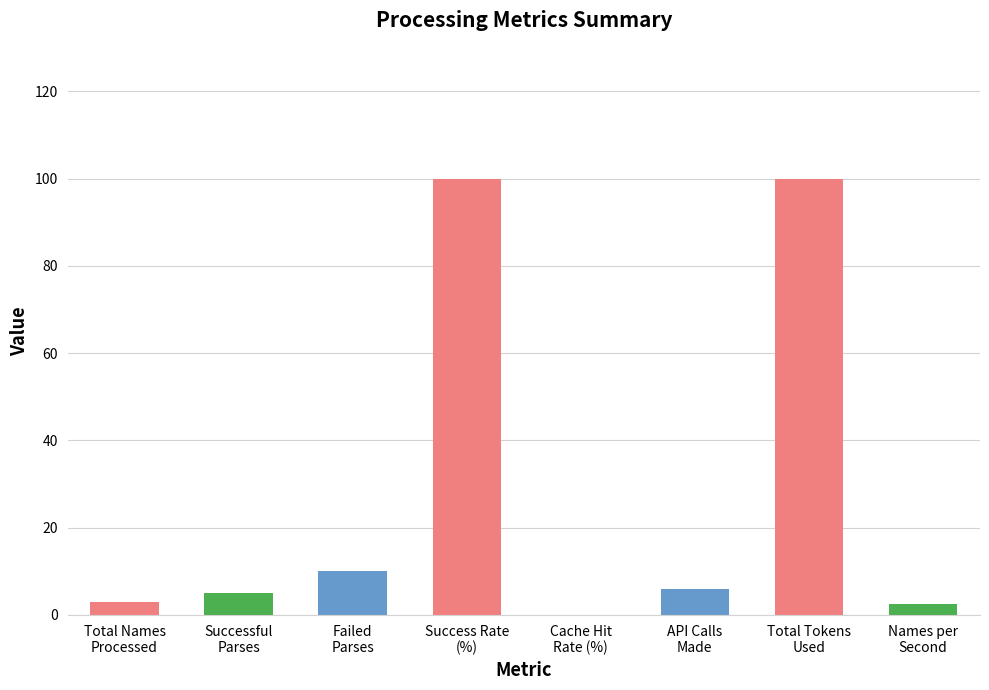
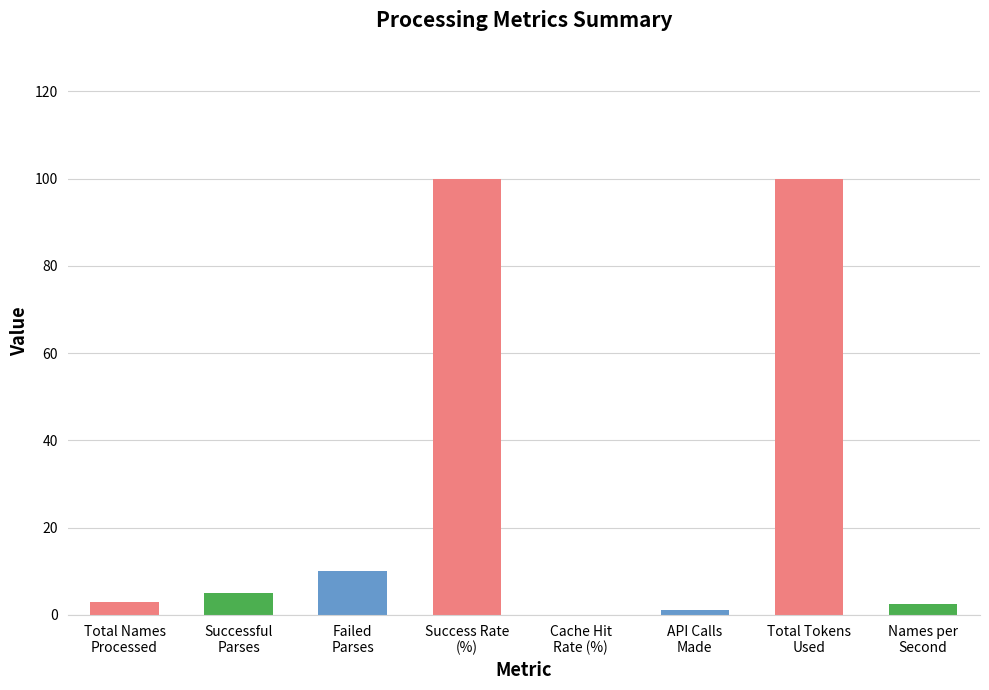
  {
    "Total Names Processed": 3,
    "Successful Parses": 5,
    "Failed Parses": 10,
    "Success Rate (%)": 100,
    "Cache Hit Rate (%)": 0,
-   "API Calls Made": 6,
+   "API Calls Made": 1,
    "Total Tokens Used": 100,
    "Names per Second": 3
  }
